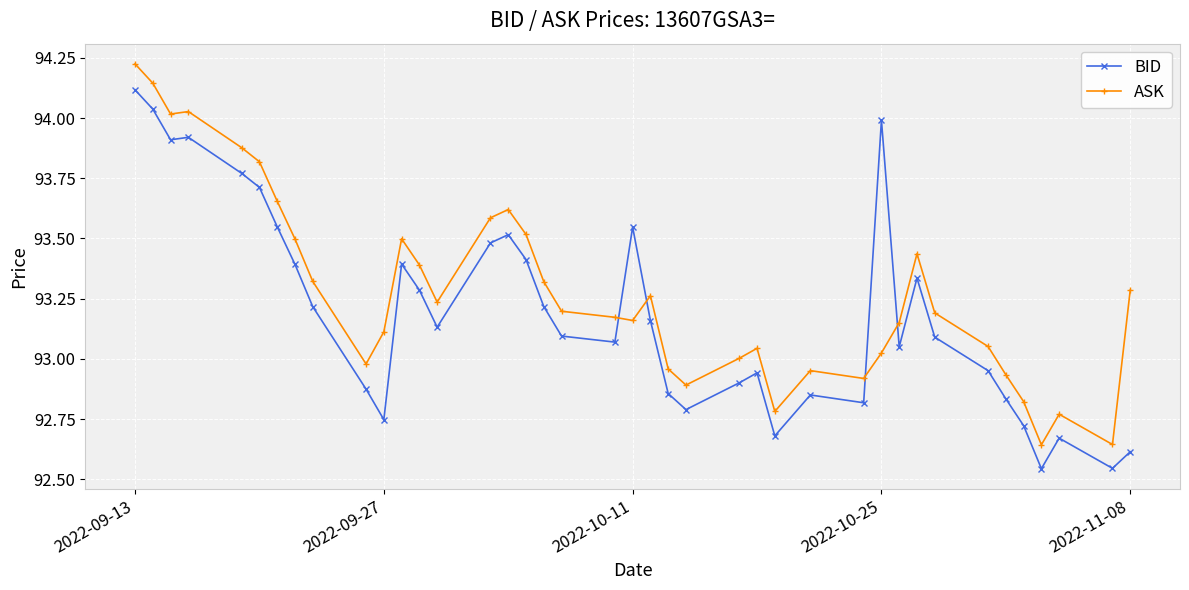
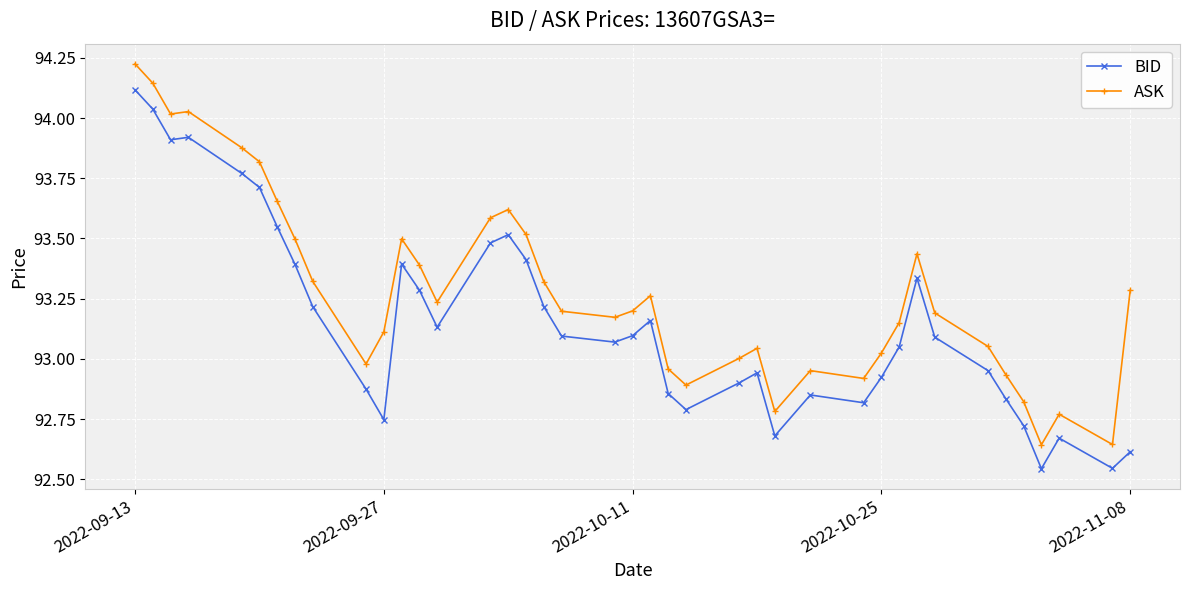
  {
    "BID": {
      "2022-09-13": 94.12,
      "2022-09-27": 92.75,
-     "2022-10-11": 93.55,
-     "2022-10-25": 93.99,
+     "2022-10-11": 93.10,
+     "2022-10-25": 92.92,
      "2022-11-08": 92.61
    },
    "ASK": {
      "2022-09-13": 94.22,
      "2022-09-27": 93.11,
-     "2022-10-11": 93.16,
+     "2022-10-11": 93.20,
      "2022-10-25": 93.02,
      "2022-11-08": 93.29
    }
  }
